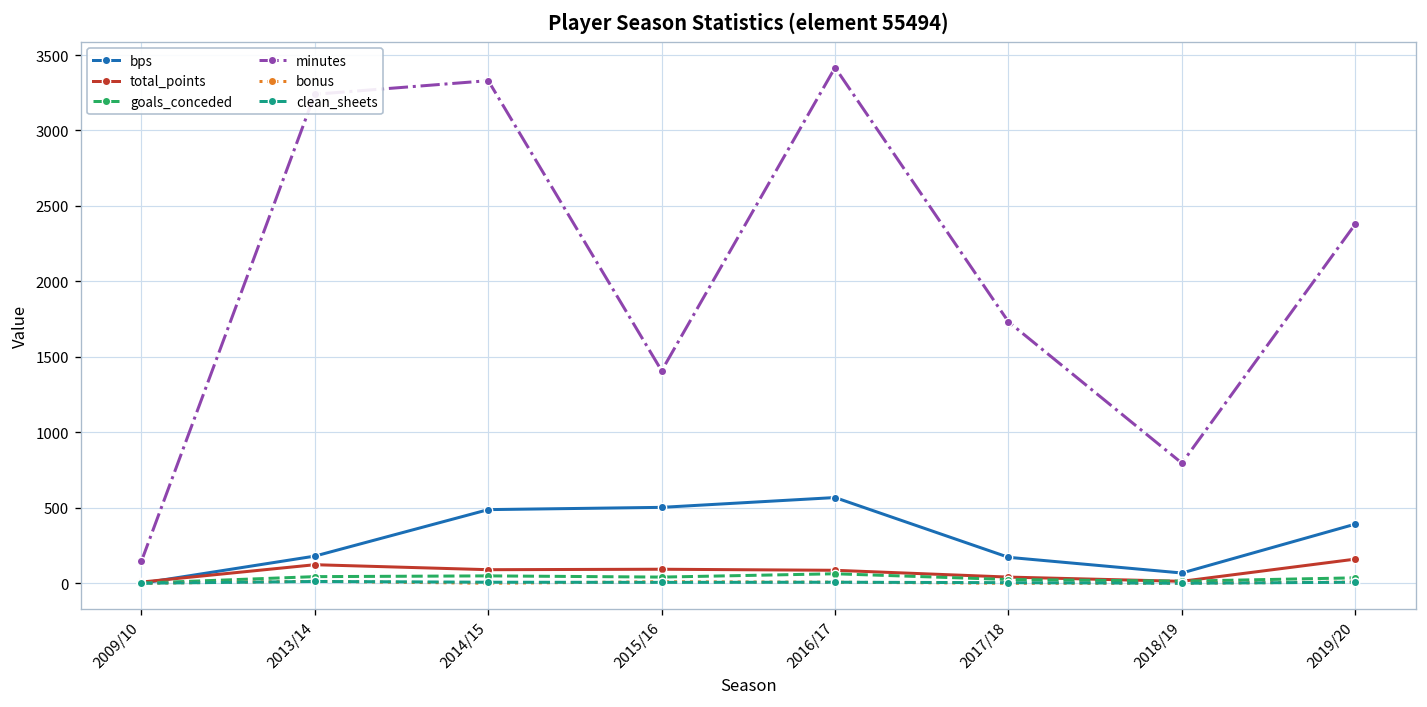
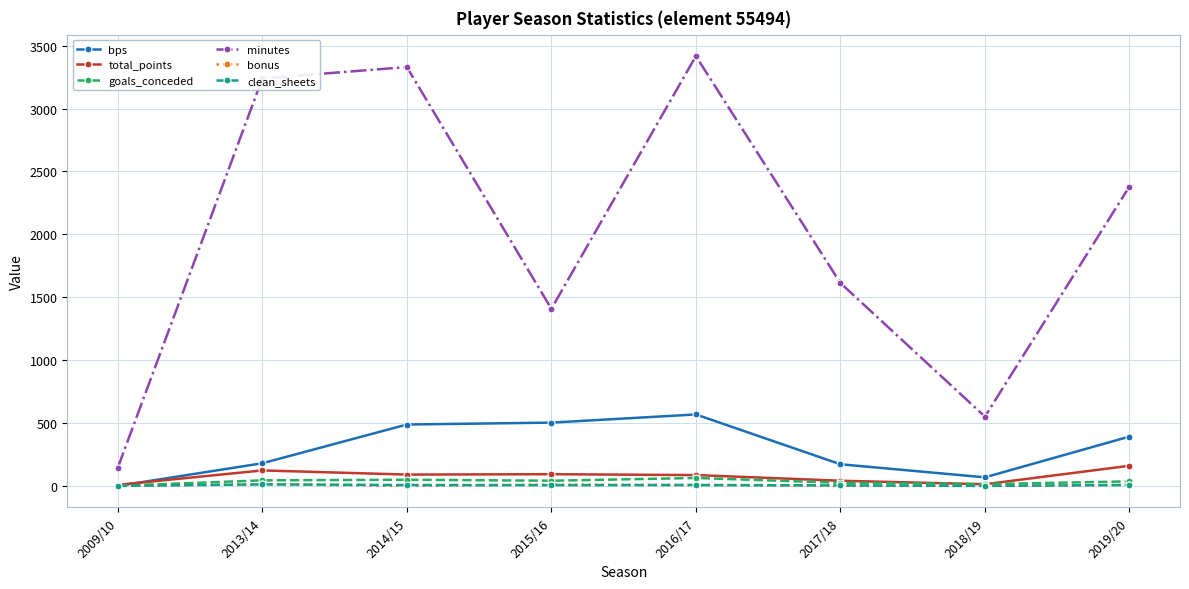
  {
    "bps": {
      "2013/14": 180,
      "2014/15": 490,
      "2015/16": 500,
      "2016/17": 570,
      "2017/18": 170,
      "2018/19": 70,
      "2019/20": 390
    },
    "total_points": {
      "2013/14": 120,
      "2014/15": 90,
      "2015/16": 90,
      "2016/17": 90,
      "2019/20": 160
    },
    "minutes": {
      "2009/10": 150,
      "2014/15": 3330,
      "2015/16": 1410,
      "2016/17": 3420,
-     "2017/18": 1730,
-     "2018/19": 800,
+     "2017/18": 1610,
+     "2018/19": 550,
      "2019/20": 2380
    }
  }
